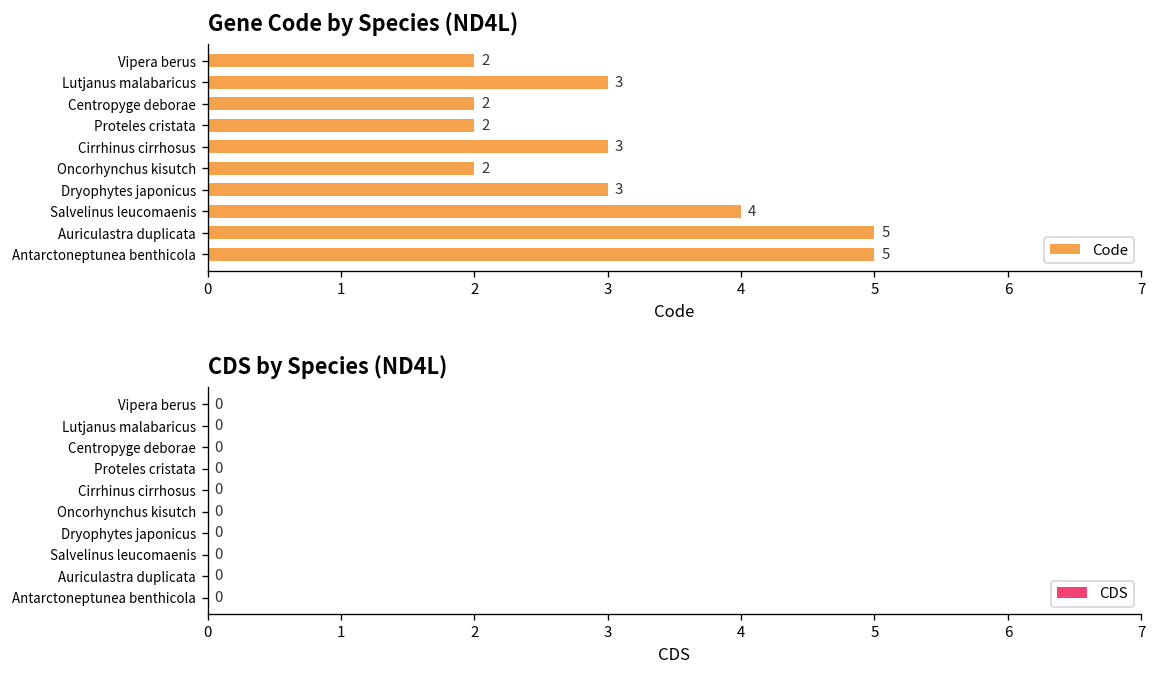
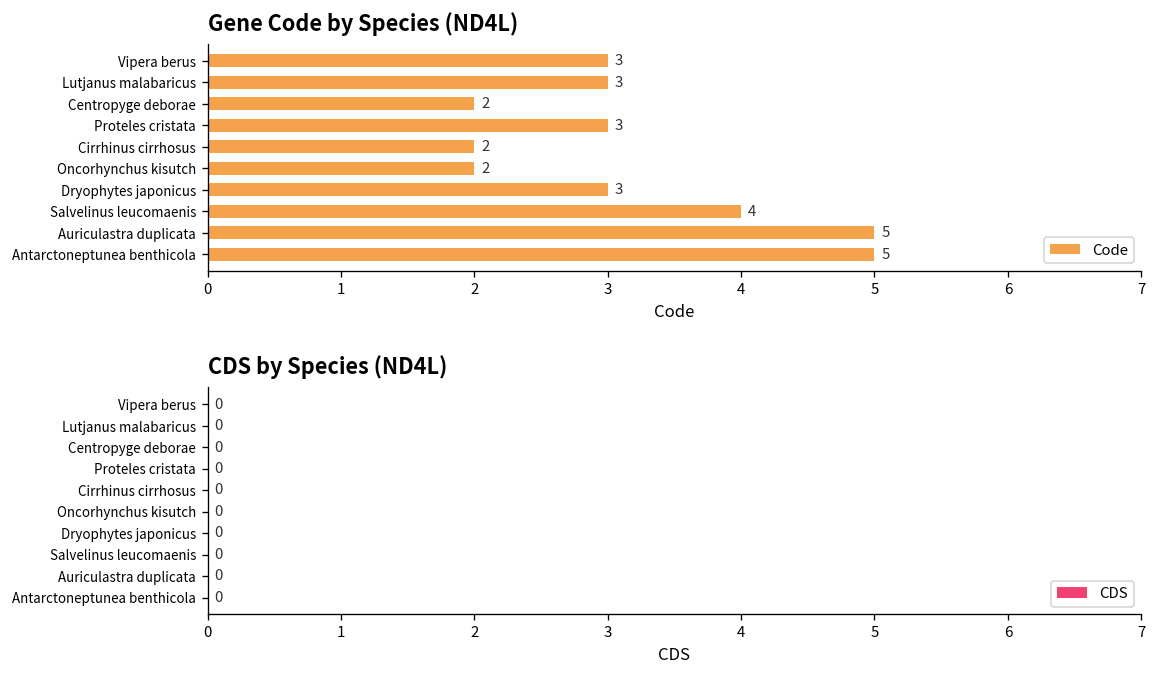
  {
    "Gene Code by Species (ND4L)": {
-     "Vipera berus": 2,
+     "Vipera berus": 3,
      "Lutjanus malabaricus": 3,
      "Centropyge deborae": 2,
-     "Proteles cristata": 2,
-     "Cirrhinus cirrhosus": 3,
+     "Proteles cristata": 3,
+     "Cirrhinus cirrhosus": 2,
      "Oncorhynchus kisutch": 2,
      "Dryophytes japonicus": 3,
      "Salvelinus leucomaenis": 4,
      "Auriculastra duplicata": 5,
      "Antarctoneptunea benthicola": 5
    },
    "CDS by Species (ND4L)": {
      "Vipera berus": 0,
      "Lutjanus malabaricus": 0,
      "Centropyge deborae": 0,
      "Proteles cristata": 0,
      "Cirrhinus cirrhosus": 0,
      "Oncorhynchus kisutch": 0,
      "Dryophytes japonicus": 0,
      "Salvelinus leucomaenis": 0,
      "Auriculastra duplicata": 0,
      "Antarctoneptunea benthicola": 0
    }
  }
